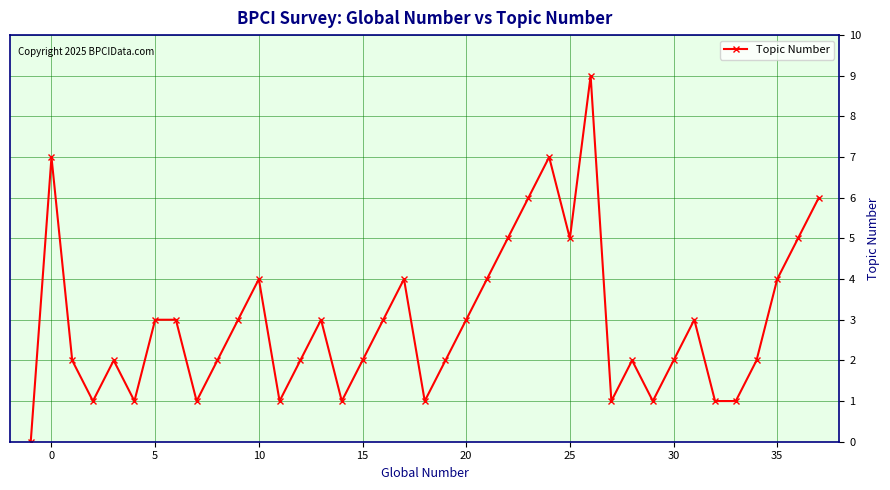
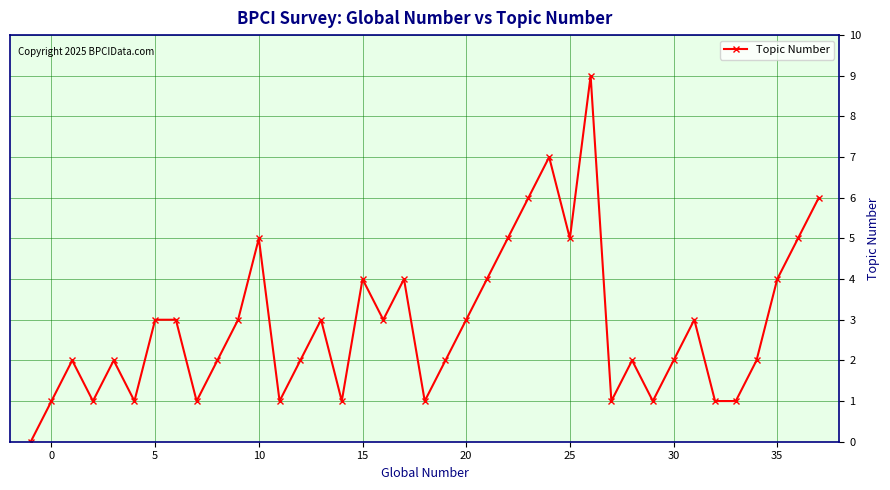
  {
-   "0": 7,
+   "0": 1,
    "5": 3,
-   "10": 4,
-   "15": 2,
+   "10": 5,
+   "15": 4,
    "20": 3,
    "25": 5,
    "30": 2,
    "35": 4
  }
